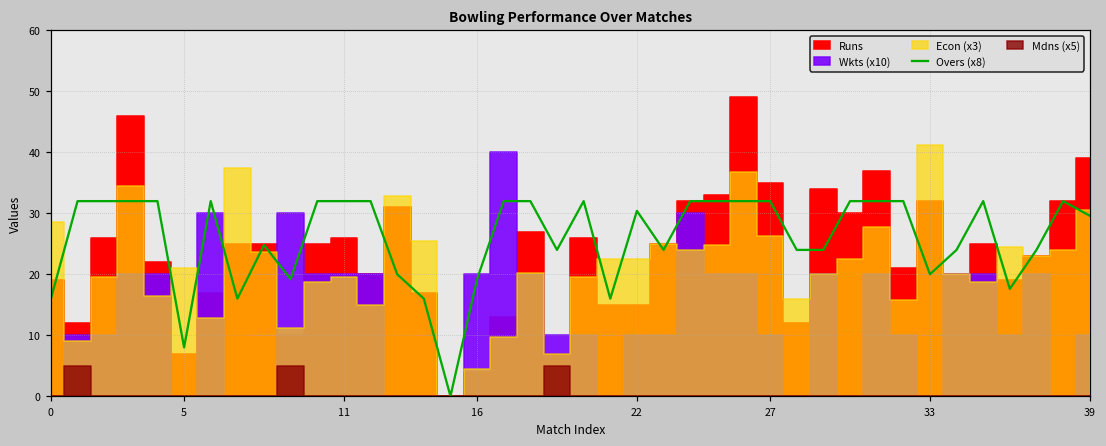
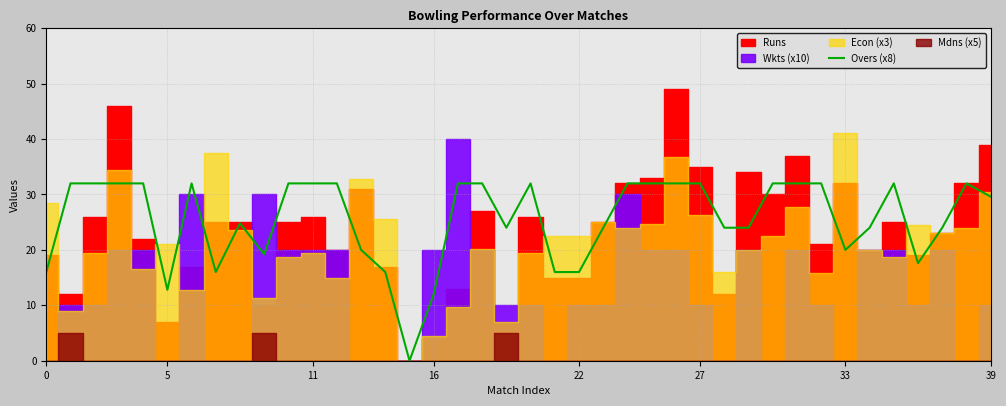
  {
    "Overs (x8)": {
      "0": 16,
-     "5": 8,
+     "5": 13,
      "11": 32,
-     "16": 19,
-     "22": 30,
+     "16": 12,
+     "22": 16,
      "27": 32,
      "33": 20,
      "39": 30
    }
  }
